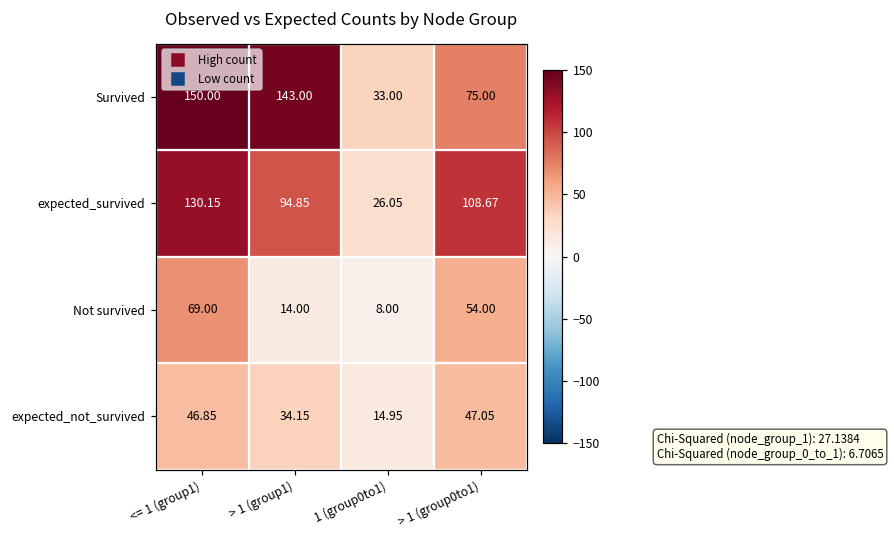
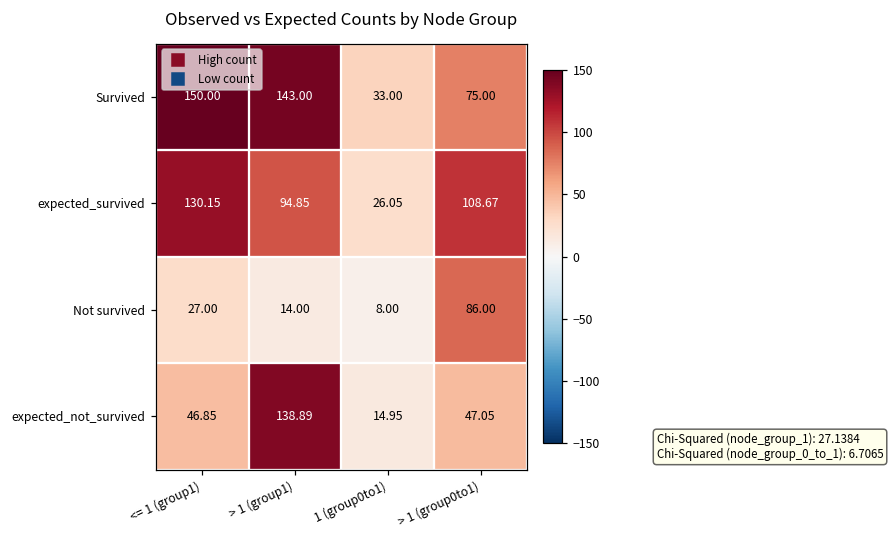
  {
    "Survived": {
      "<= 1 (group1)": 150.00,
      "> 1 (group1)": 143.00,
      "1 (group0to1)": 33.00,
      "> 1 (group0to1)": 75.00
    },
    "expected_survived": {
      "<= 1 (group1)": 130.15,
      "> 1 (group1)": 94.85,
      "1 (group0to1)": 26.05,
      "> 1 (group0to1)": 108.67
    },
    "Not survived": {
-     "<= 1 (group1)": 69.00,
+     "<= 1 (group1)": 27.00,
      "> 1 (group1)": 14.00,
      "1 (group0to1)": 8.00,
-     "> 1 (group0to1)": 54.00
+     "> 1 (group0to1)": 86.00
    },
    "expected_not_survived": {
      "<= 1 (group1)": 46.85,
-     "> 1 (group1)": 34.15,
+     "> 1 (group1)": 138.89,
      "1 (group0to1)": 14.95,
      "> 1 (group0to1)": 47.05
    }
  }
